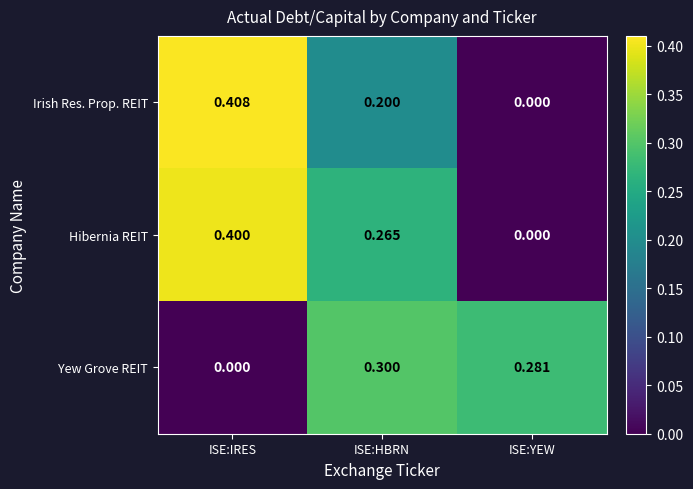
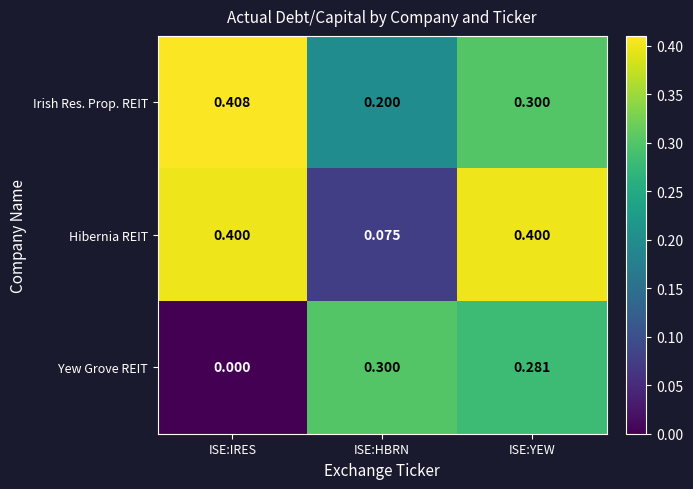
  {
    "Irish Res. Prop. REIT": {
      "ISE:IRES": 0.408,
      "ISE:HBRN": 0.200,
-     "ISE:YEW": 0.000
+     "ISE:YEW": 0.300
    },
    "Hibernia REIT": {
      "ISE:IRES": 0.400,
-     "ISE:HBRN": 0.265,
-     "ISE:YEW": 0.000
+     "ISE:HBRN": 0.075,
+     "ISE:YEW": 0.400
    },
    "Yew Grove REIT": {
      "ISE:IRES": 0.000,
      "ISE:HBRN": 0.300,
      "ISE:YEW": 0.281
    }
  }
